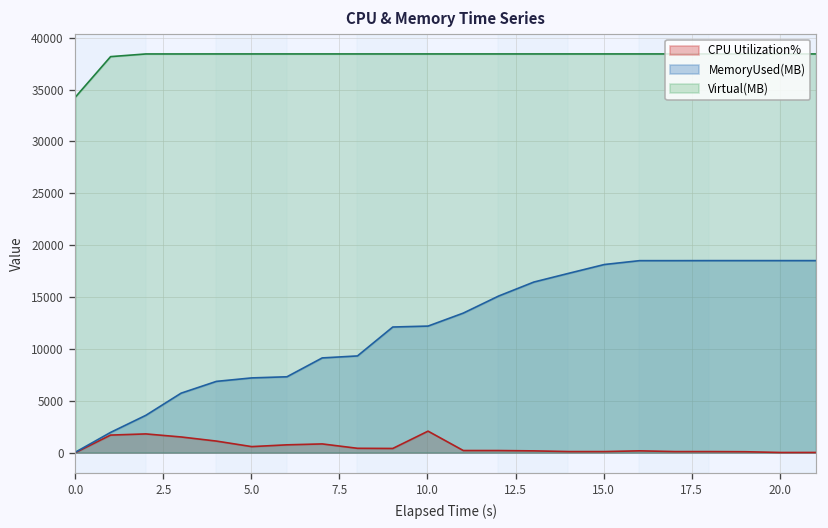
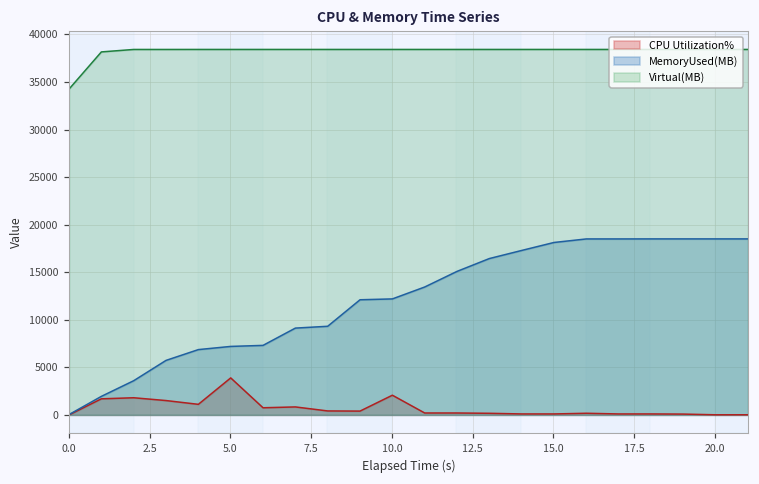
  {
    "CPU Utilization%": {
-     "5.0": 1000,
+     "5.0": 4000,
      "10.0": 2000
    }
  }
